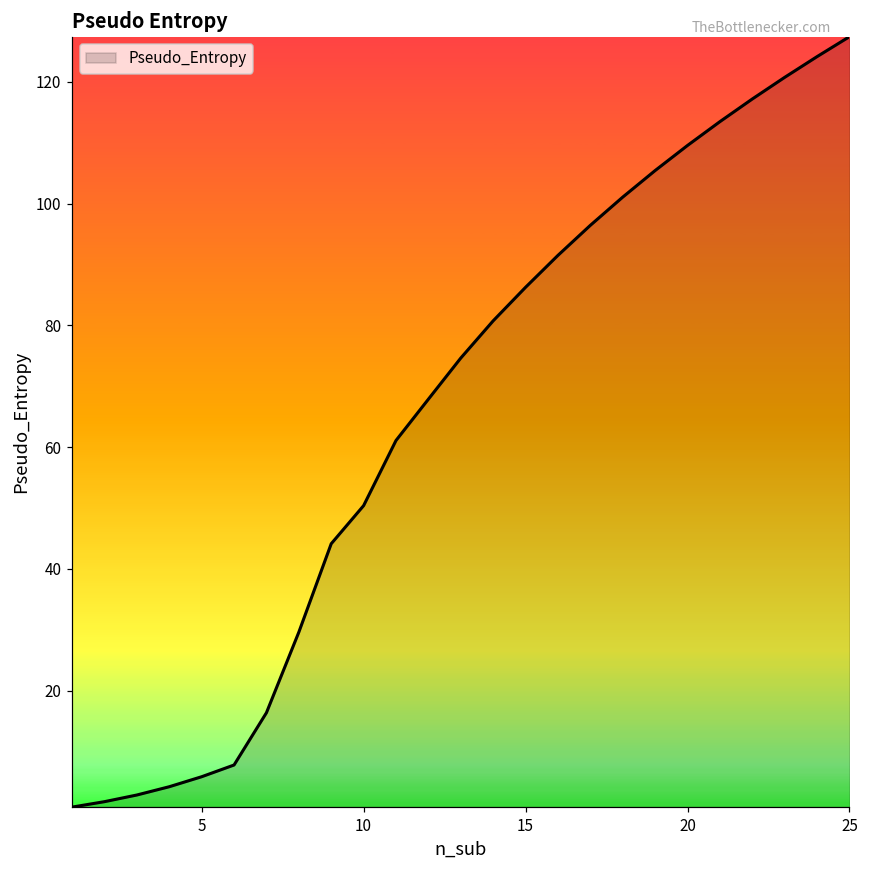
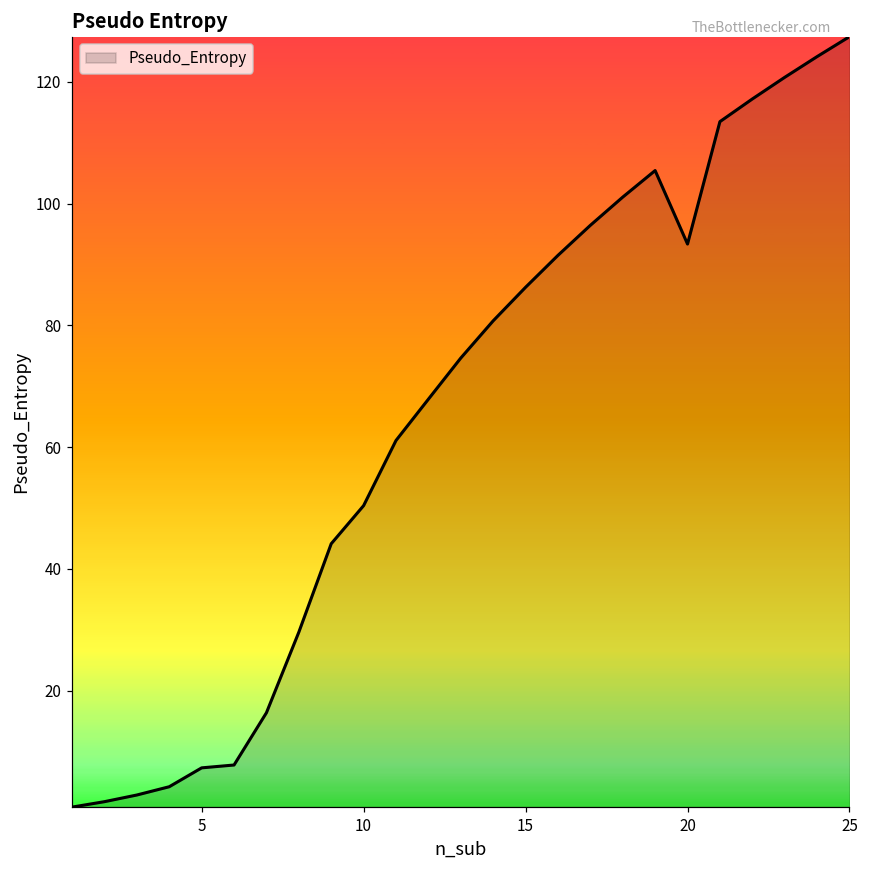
  {
-   "5": 6,
+   "5": 7,
    "10": 50,
    "15": 86,
-   "20": 110,
+   "20": 93,
    "25": 127
  }
